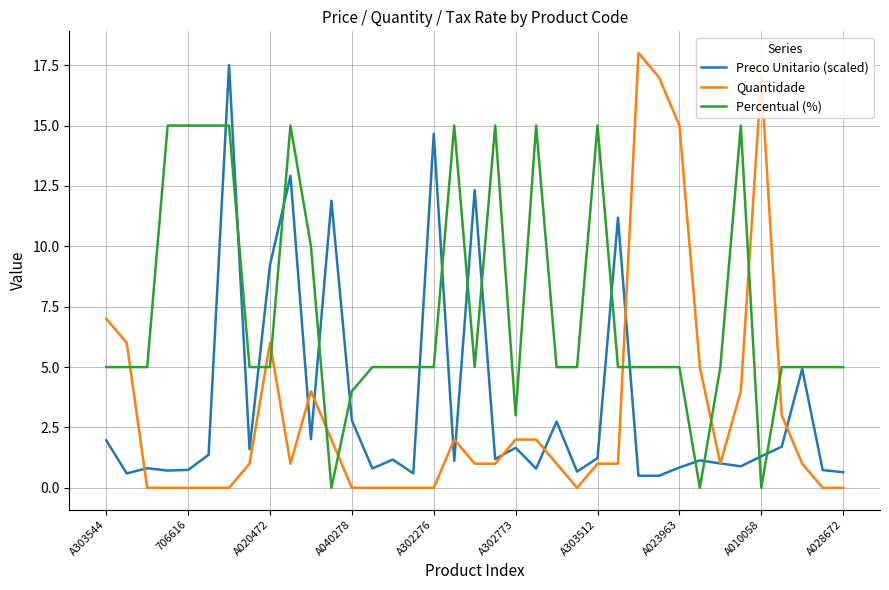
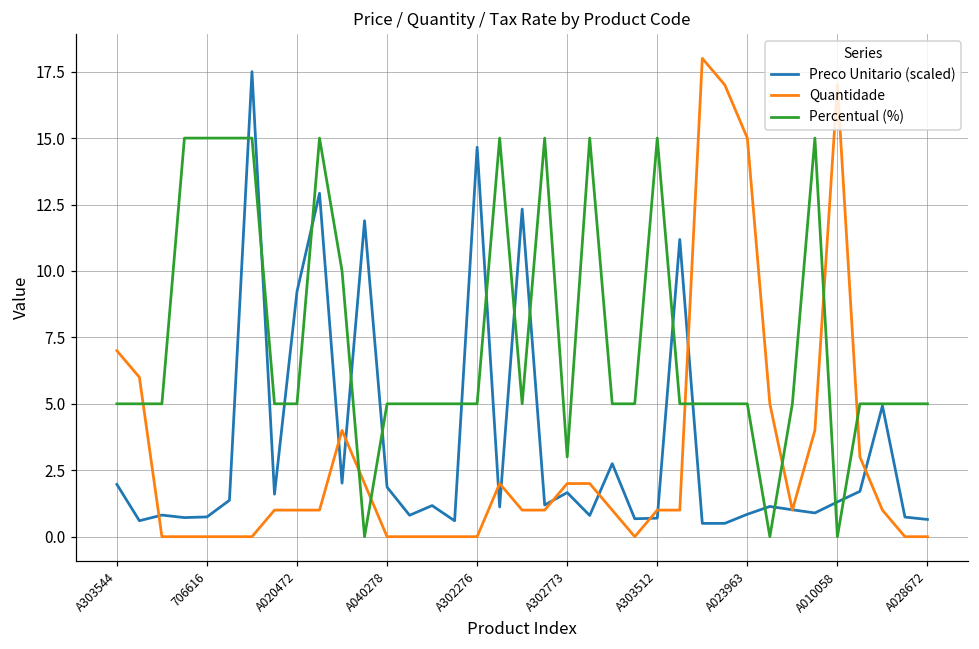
  {
    "Preco Unitario (scaled)": {
      "A303544": 2.0,
      "706616": 0.7,
      "A020472": 9.2,
-     "A040278": 2.8,
+     "A040278": 1.9,
      "A302276": 14.7,
      "A302773": 1.7,
-     "A303512": 1.2,
+     "A303512": 0.7,
      "A023963": 0.8,
      "A010058": 1.3,
      "A028672": 0.6
    },
    "Quantidade": {
      "A303544": 7,
      "706616": 0,
-     "A020472": 6,
+     "A020472": 1,
      "A040278": 0,
      "A302276": 0,
      "A302773": 2,
      "A303512": 1,
      "A023963": 15,
      "A028672": 0
    },
    "Percentual (%)": {
      "A303544": 5.0,
      "706616": 15.0,
      "A020472": 5.0,
-     "A040278": 4.0,
+     "A040278": 5.0,
      "A302276": 5.0,
      "A302773": 3.0,
      "A303512": 15.0,
      "A023963": 5.0,
      "A010058": 0.0,
      "A028672": 5.0
    }
  }
